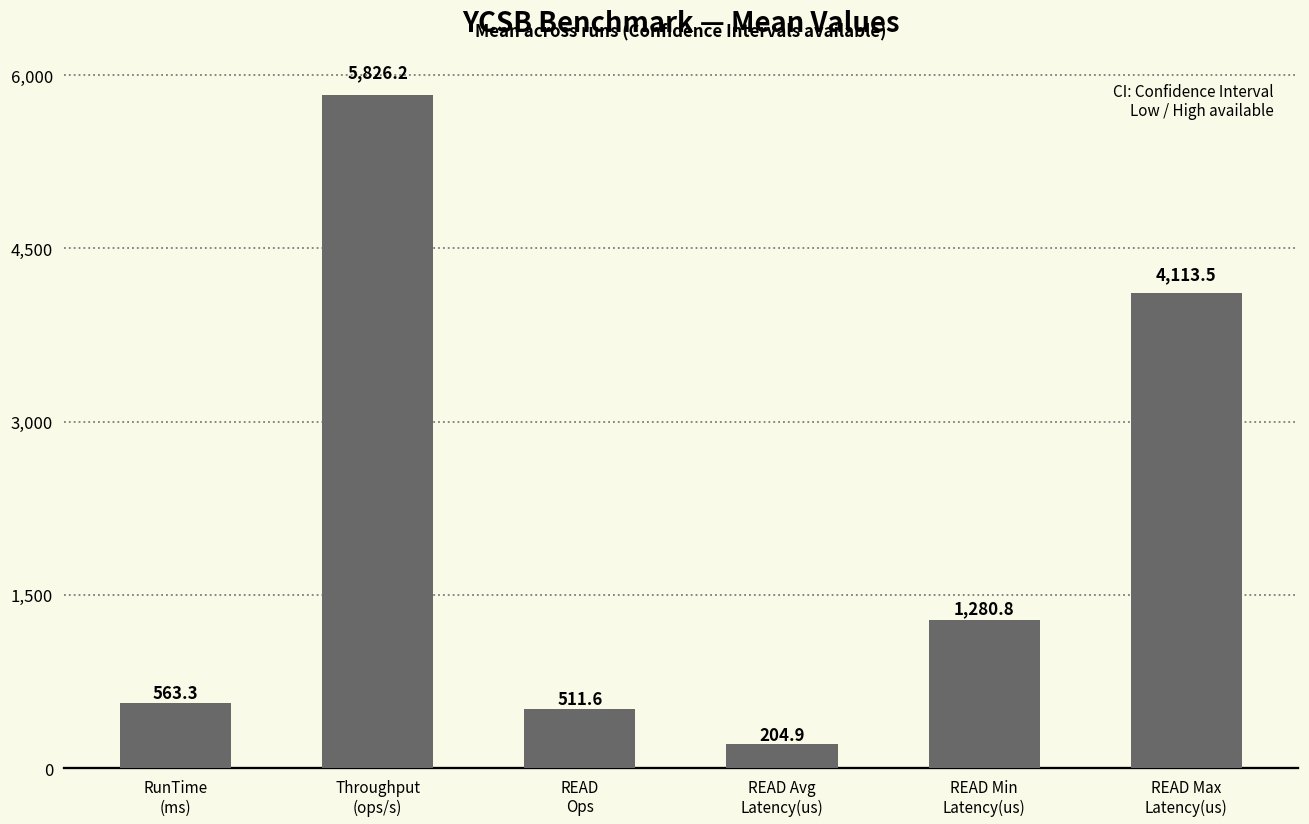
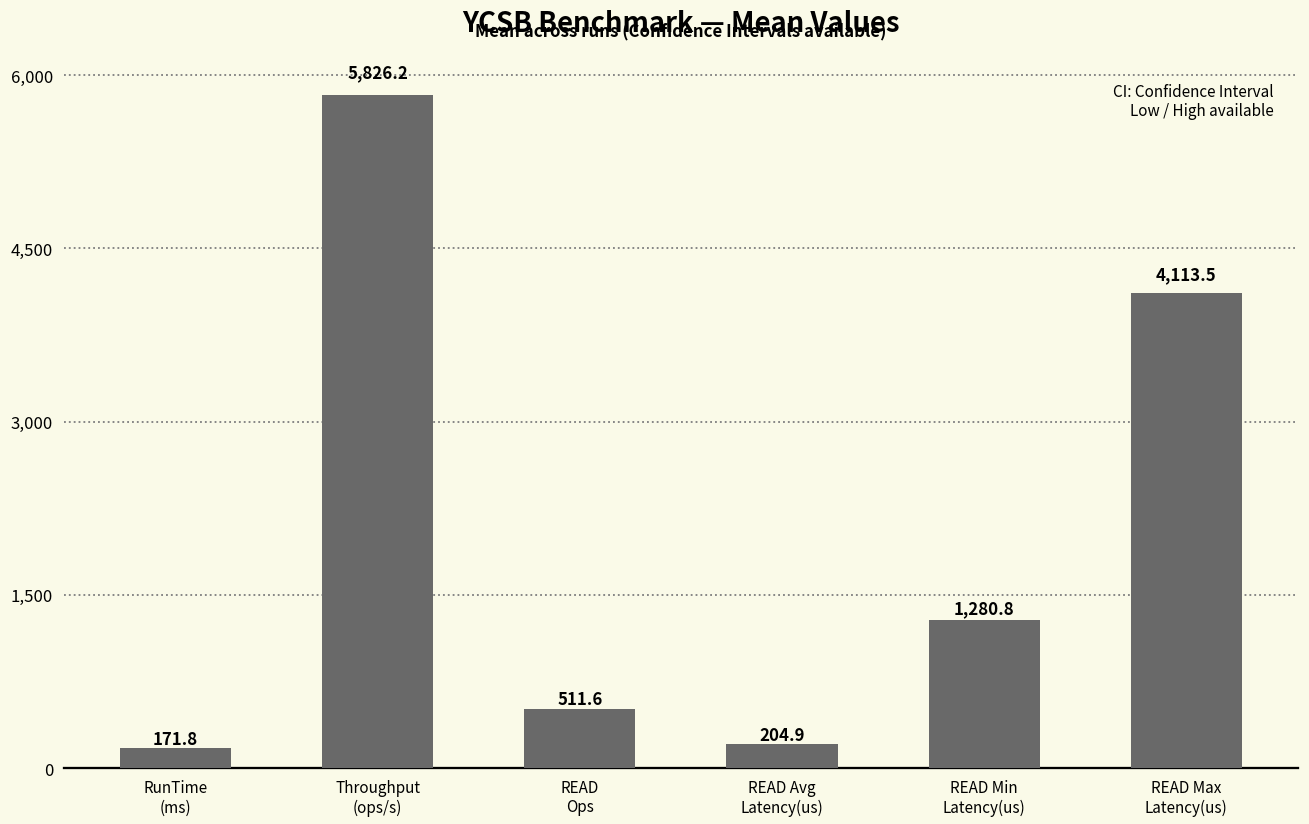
  {
-   "RunTime (ms)": "563.3",
+   "RunTime (ms)": "171.8",
    "Throughput (ops/s)": "5,826.2",
    "READ Ops": "511.6",
    "READ Avg Latency(us)": "204.9",
    "READ Min Latency(us)": "1,280.8",
    "READ Max Latency(us)": "4,113.5"
  }
